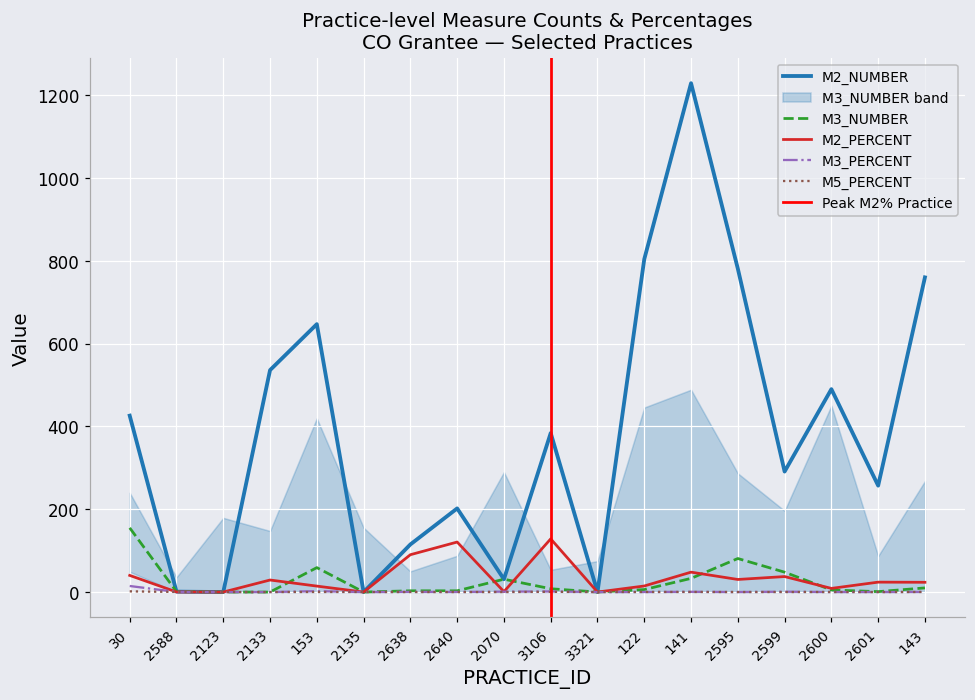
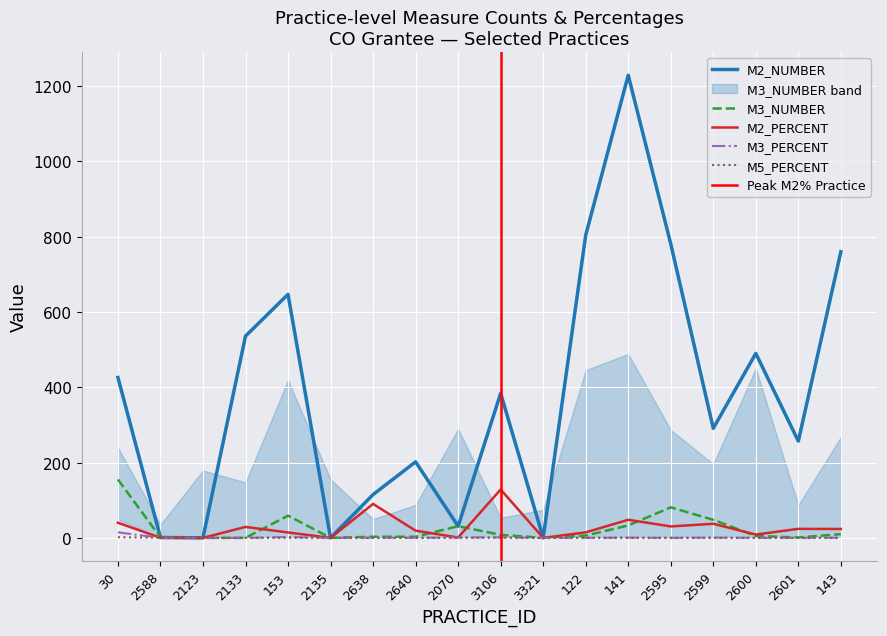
  {
    "M3_NUMBER": {
      "30": 160,
      "153": 60,
      "141": 30,
      "2595": 80,
      "2599": 50,
      "143": 10
    },
    "M2_PERCENT": {
      "30": 40,
      "2133": 30,
      "153": 10,
      "2638": 90,
-     "2640": 120,
+     "2640": 20,
      "3106": 130,
      "122": 10,
      "141": 50,
      "2595": 30,
      "2599": 40,
      "2601": 20,
      "143": 20
    },
    "M3_PERCENT": {
      "30": 10
    },
    "M5_PERCENT": {
      "30": 0
    }
  }
